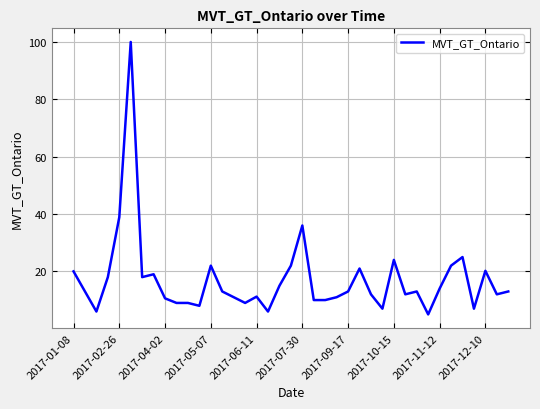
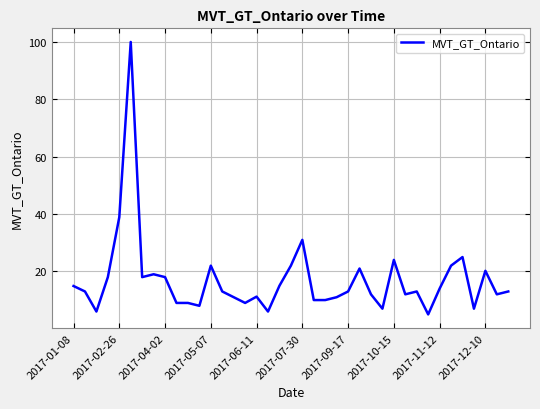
  {
-   "2017-01-08": 20,
+   "2017-01-08": 15,
    "2017-02-26": 39,
-   "2017-04-02": 11,
+   "2017-04-02": 18,
    "2017-05-07": 22,
    "2017-06-11": 11,
-   "2017-07-30": 36,
+   "2017-07-30": 31,
    "2017-09-17": 13,
    "2017-10-15": 24,
    "2017-11-12": 14,
    "2017-12-10": 20
  }
